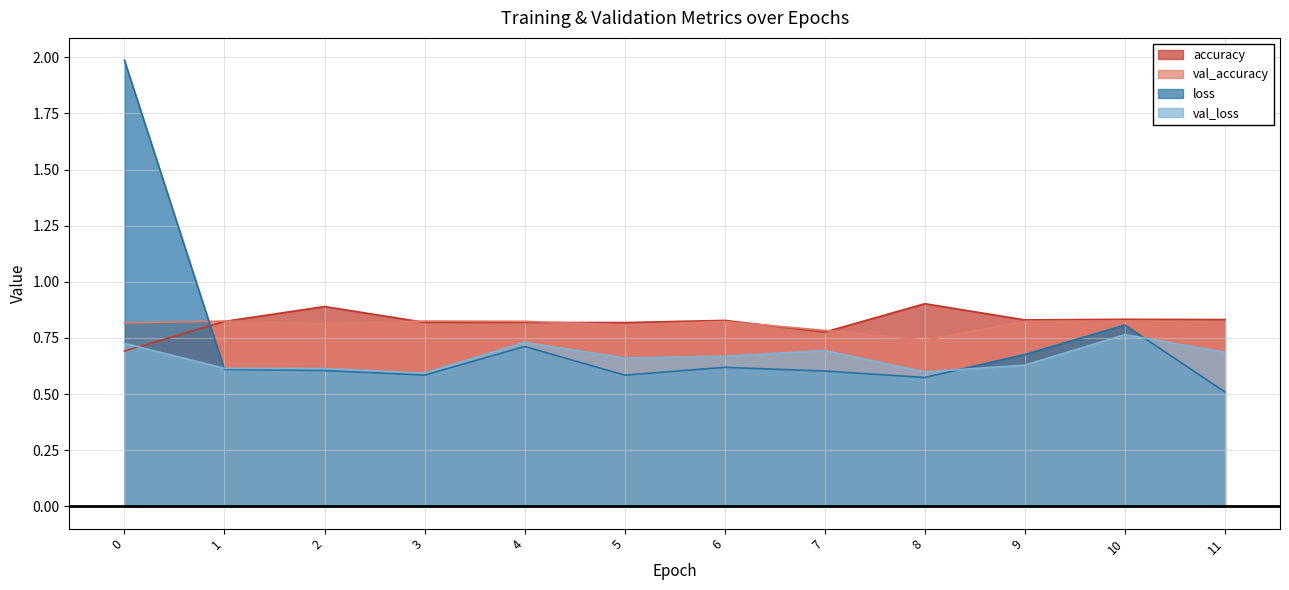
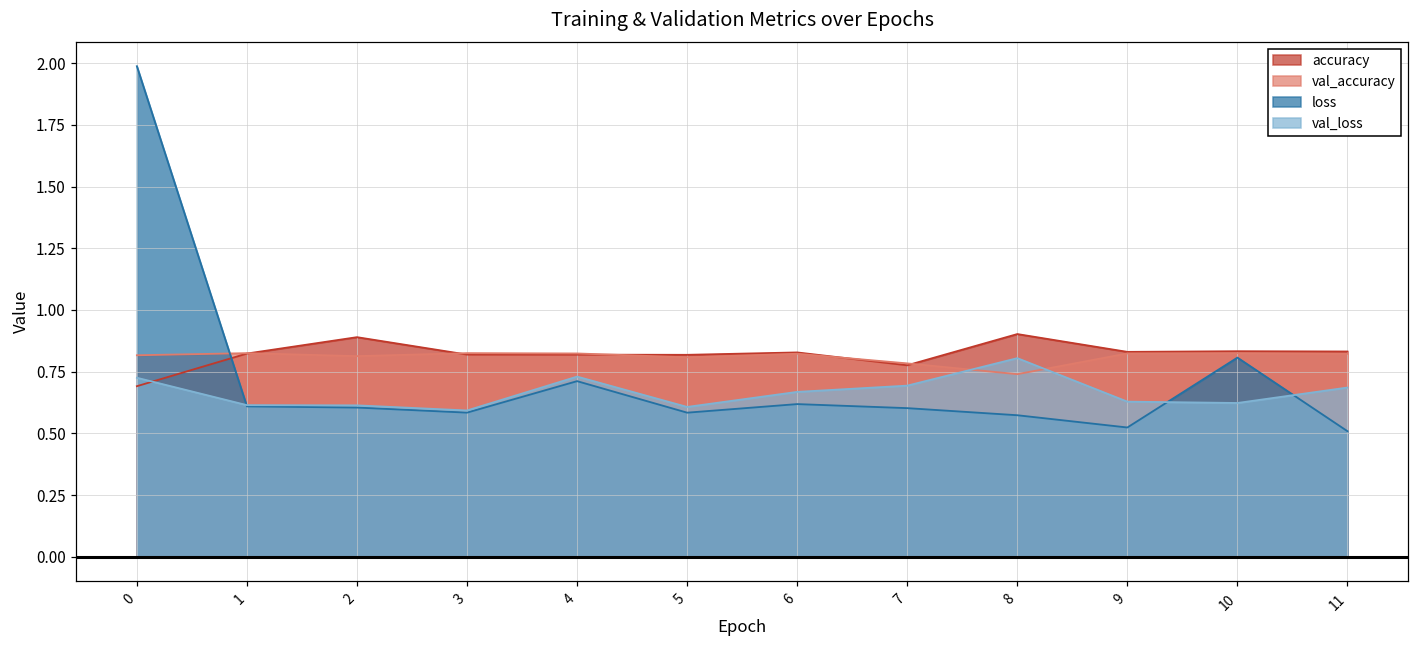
  {
    "accuracy": {
      "0": 0.69,
      "2": 0.89,
      "8": 0.90
    },
    "val_accuracy": {
      "0": 0.82,
      "2": 0.81,
      "8": 0.74
    },
    "loss": {
      "0": 1.99,
      "4": 0.71,
      "5": 0.58,
      "6": 0.62,
      "7": 0.60,
      "8": 0.57,
-     "9": 0.68,
+     "9": 0.52,
      "10": 0.81,
      "11": 0.51
    },
    "val_loss": {
      "0": 0.73,
      "4": 0.73,
-     "5": 0.66,
+     "5": 0.61,
      "6": 0.67,
      "7": 0.69,
-     "8": 0.60,
+     "8": 0.81,
      "9": 0.63,
-     "10": 0.76,
+     "10": 0.62,
      "11": 0.69
    }
  }
